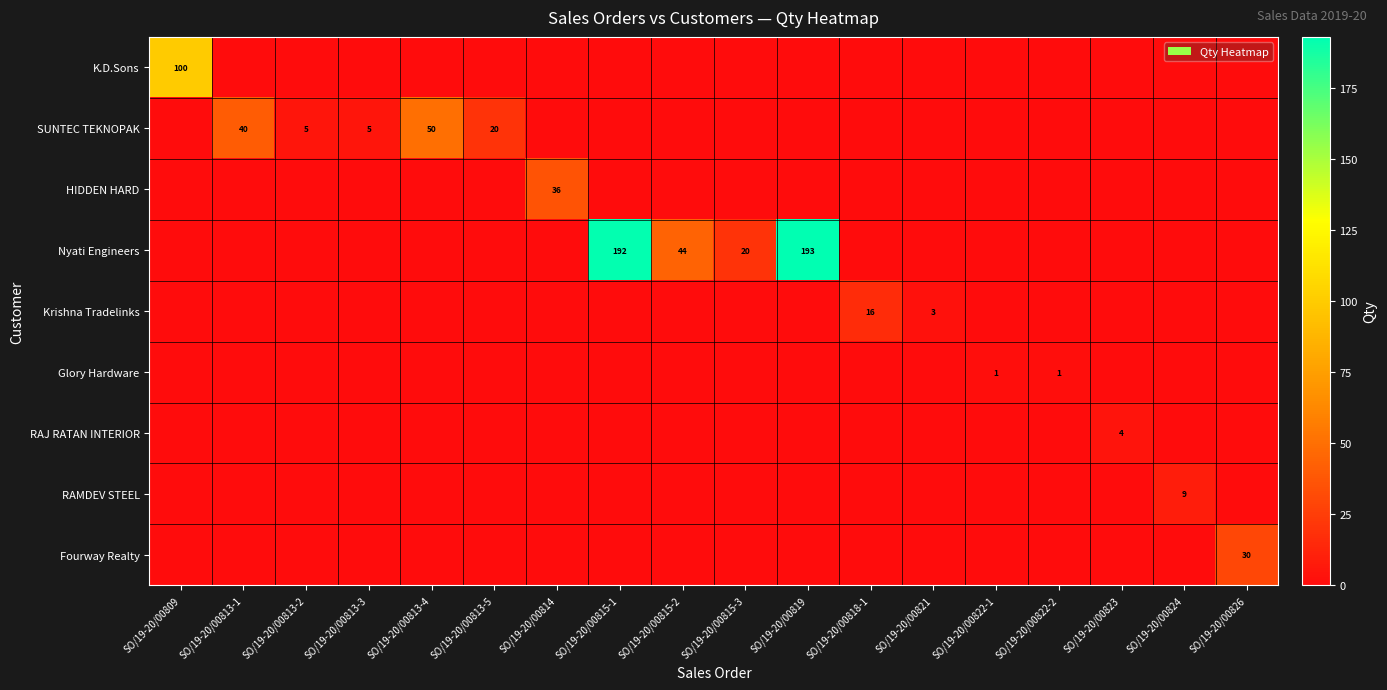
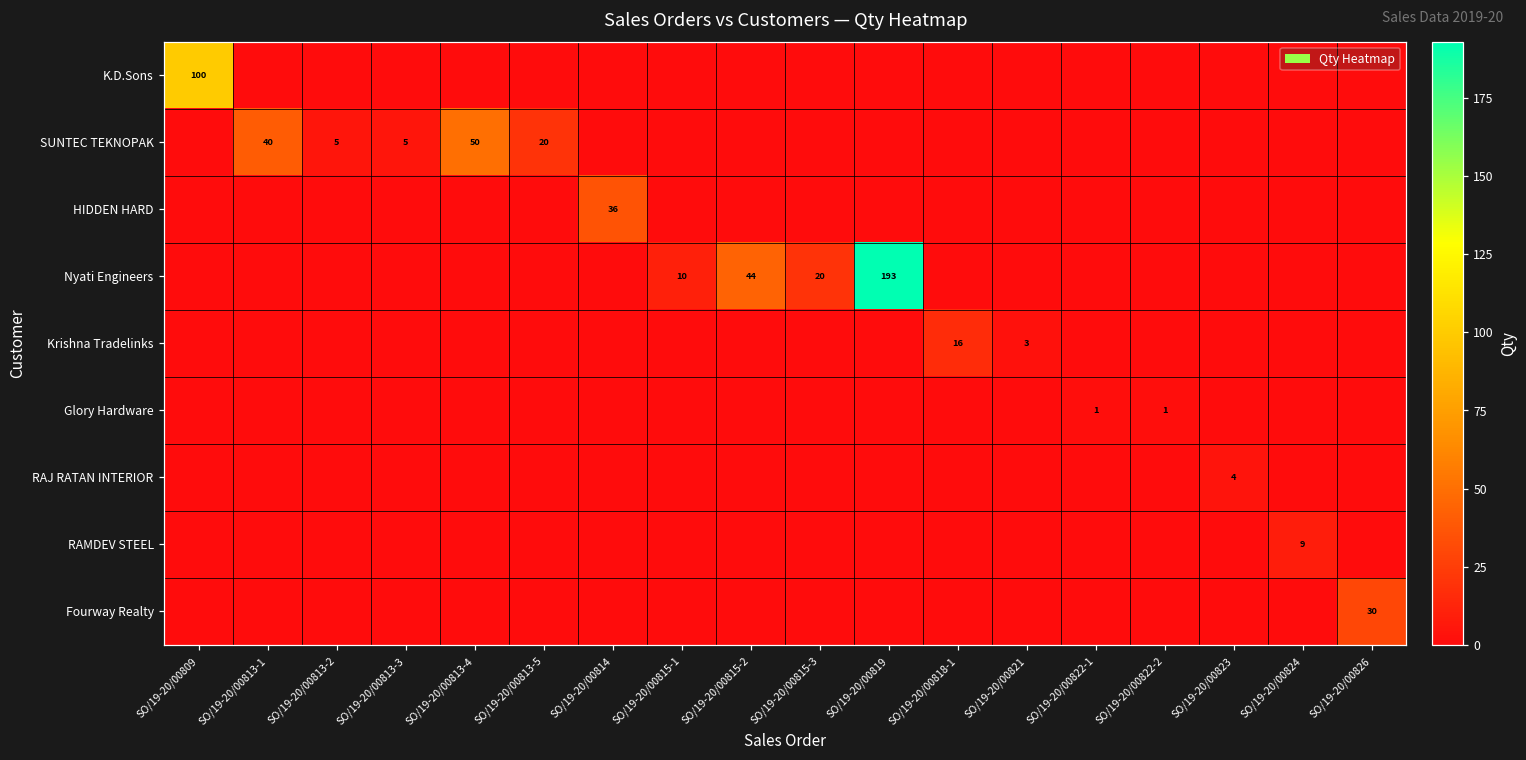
  {
    "K.D.Sons": {
      "SO/19-20/00809": 100
    },
    "SUNTEC TEKNOPAK": {
      "SO/19-20/00813-1": 40,
      "SO/19-20/00813-2": 5,
      "SO/19-20/00813-3": 5,
      "SO/19-20/00813-4": 50,
      "SO/19-20/00813-5": 20
    },
    "HIDDEN HARD": {
      "SO/19-20/00814": 36
    },
    "Nyati Engineers": {
-     "SO/19-20/00815-1": 192,
+     "SO/19-20/00815-1": 10,
      "SO/19-20/00815-2": 44,
      "SO/19-20/00815-3": 20,
      "SO/19-20/00819": 193
    },
    "Krishna Tradelinks": {
      "SO/19-20/00818-1": 16,
      "SO/19-20/00821": 3
    },
    "Glory Hardware": {
      "SO/19-20/00822-1": 1,
      "SO/19-20/00822-2": 1
    },
    "RAJ RATAN INTERIOR": {
      "SO/19-20/00823": 4
    },
    "RAMDEV STEEL": {
      "SO/19-20/00824": 9
    },
    "Fourway Realty": {
      "SO/19-20/00826": 30
    }
  }
